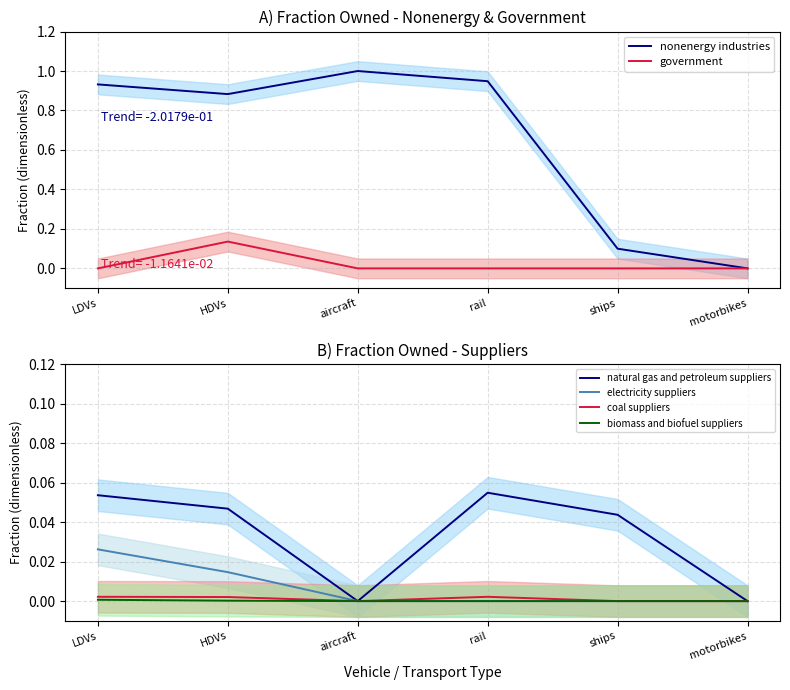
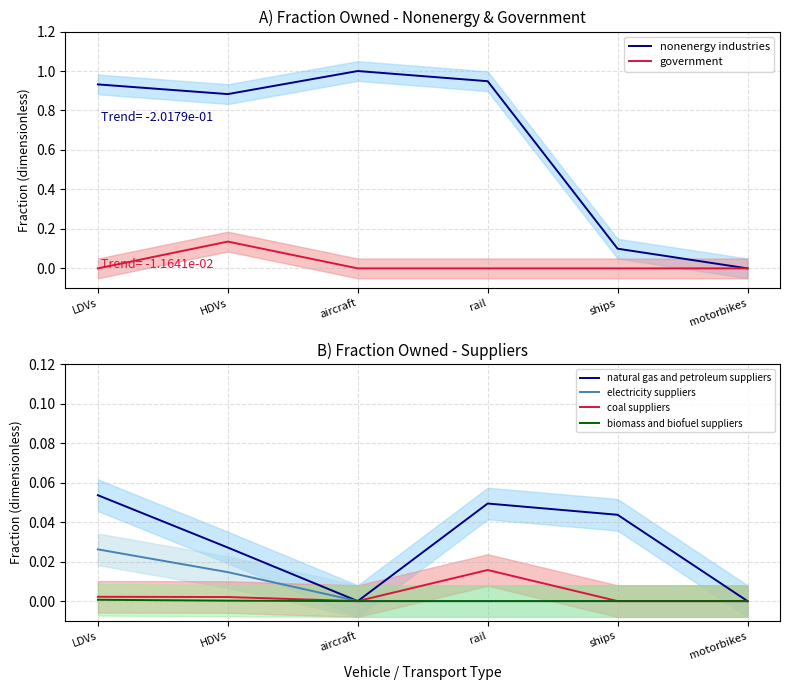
  {
    "A) Fraction Owned - Nonenergy & Government": {
      "nonenergy industries": {
        "LDVs": "0.93",
        "aircraft": "1.00",
        "rail": "0.95",
        "ships": "0.10"
      },
      "government": {
        "LDVs": "-1.1641e-02"
      }
    },
    "B) Fraction Owned - Suppliers": {
      "natural gas and petroleum suppliers": {
        "LDVs": "0.054",
-       "HDVs": "0.047",
-       "rail": "0.055",
+       "HDVs": "0.027",
+       "rail": "0.049",
        "ships": "0.044"
      },
      "electricity suppliers": {
        "LDVs": "0.026",
        "HDVs": "0.015"
      },
      "coal suppliers": {
        "LDVs": "0.002",
        "HDVs": "0.002",
-       "rail": "0.002"
+       "rail": "0.016"
      },
      "biomass and biofuel suppliers": {
        "LDVs": "0.001",
        "HDVs": "0.000"
      }
    }
  }
